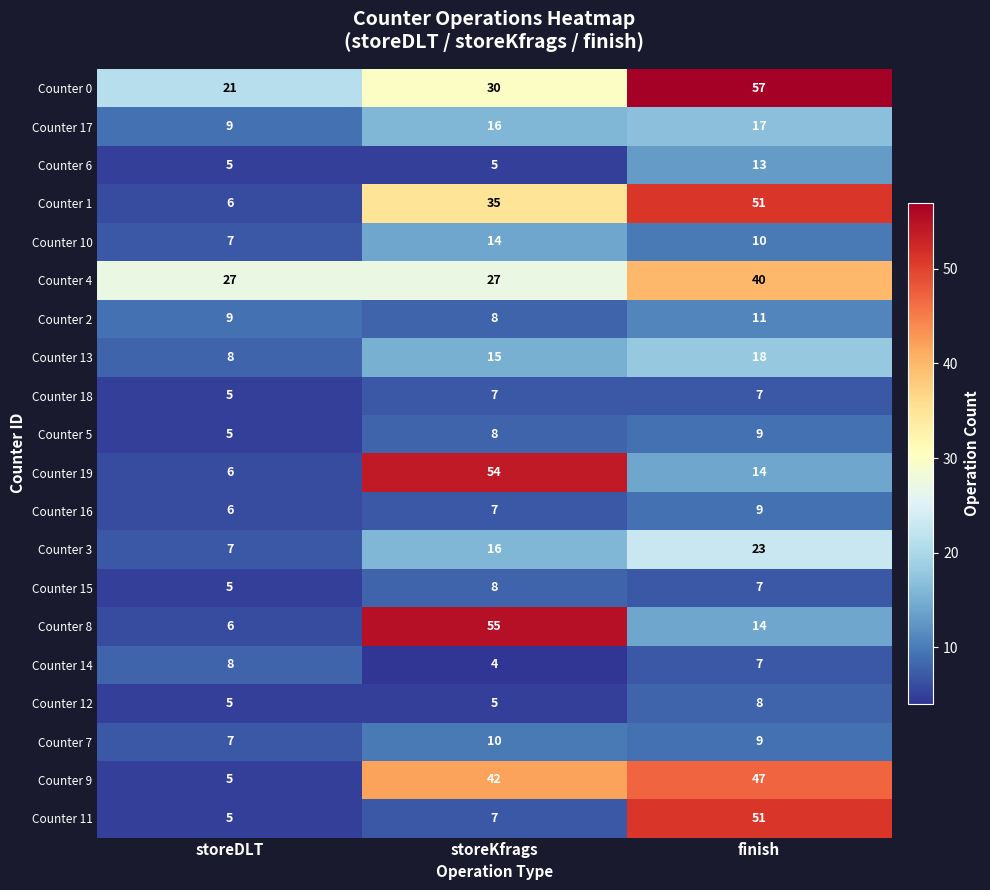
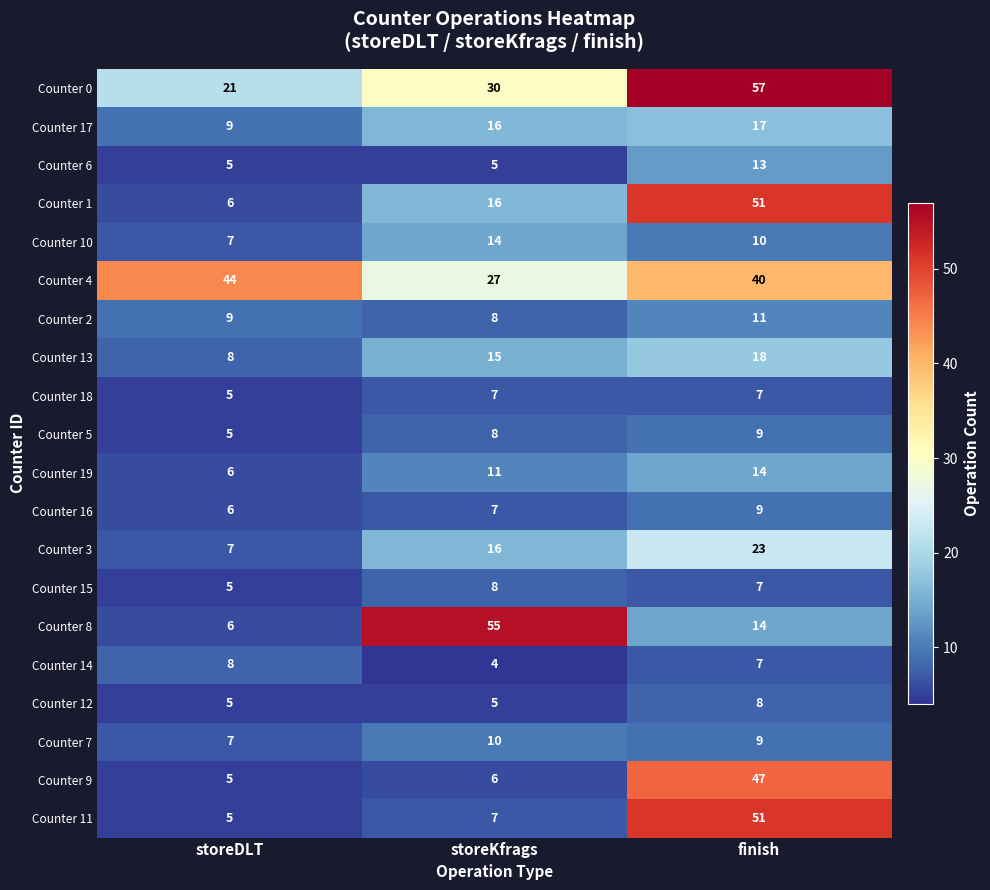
  {
    "Counter 0": {
      "storeDLT": 21,
      "storeKfrags": 30,
      "finish": 57
    },
    "Counter 17": {
      "storeDLT": 9,
      "storeKfrags": 16,
      "finish": 17
    },
    "Counter 6": {
      "storeDLT": 5,
      "storeKfrags": 5,
      "finish": 13
    },
    "Counter 1": {
      "storeDLT": 6,
-     "storeKfrags": 35,
+     "storeKfrags": 16,
      "finish": 51
    },
    "Counter 10": {
      "storeDLT": 7,
      "storeKfrags": 14,
      "finish": 10
    },
    "Counter 4": {
-     "storeDLT": 27,
+     "storeDLT": 44,
      "storeKfrags": 27,
      "finish": 40
    },
    "Counter 2": {
      "storeDLT": 9,
      "storeKfrags": 8,
      "finish": 11
    },
    "Counter 13": {
      "storeDLT": 8,
      "storeKfrags": 15,
      "finish": 18
    },
    "Counter 18": {
      "storeDLT": 5,
      "storeKfrags": 7,
      "finish": 7
    },
    "Counter 5": {
      "storeDLT": 5,
      "storeKfrags": 8,
      "finish": 9
    },
    "Counter 19": {
      "storeDLT": 6,
-     "storeKfrags": 54,
+     "storeKfrags": 11,
      "finish": 14
    },
    "Counter 16": {
      "storeDLT": 6,
      "storeKfrags": 7,
      "finish": 9
    },
    "Counter 3": {
      "storeDLT": 7,
      "storeKfrags": 16,
      "finish": 23
    },
    "Counter 15": {
      "storeDLT": 5,
      "storeKfrags": 8,
      "finish": 7
    },
    "Counter 8": {
      "storeDLT": 6,
      "storeKfrags": 55,
      "finish": 14
    },
    "Counter 14": {
      "storeDLT": 8,
      "storeKfrags": 4,
      "finish": 7
    },
    "Counter 12": {
      "storeDLT": 5,
      "storeKfrags": 5,
      "finish": 8
    },
    "Counter 7": {
      "storeDLT": 7,
      "storeKfrags": 10,
      "finish": 9
    },
    "Counter 9": {
      "storeDLT": 5,
-     "storeKfrags": 42,
+     "storeKfrags": 6,
      "finish": 47
    },
    "Counter 11": {
      "storeDLT": 5,
      "storeKfrags": 7,
      "finish": 51
    }
  }
